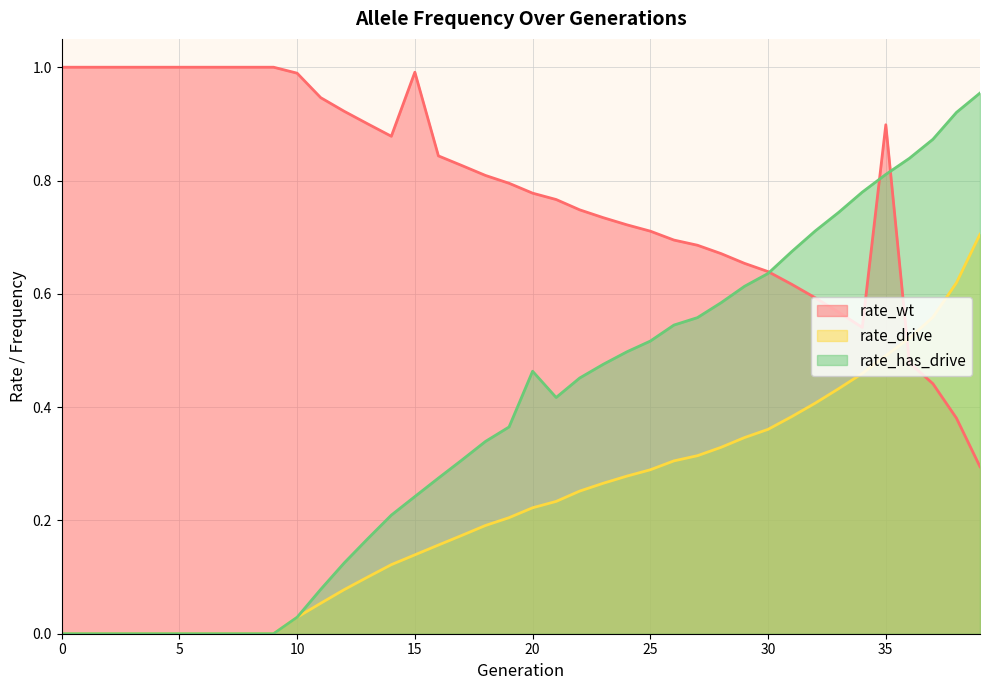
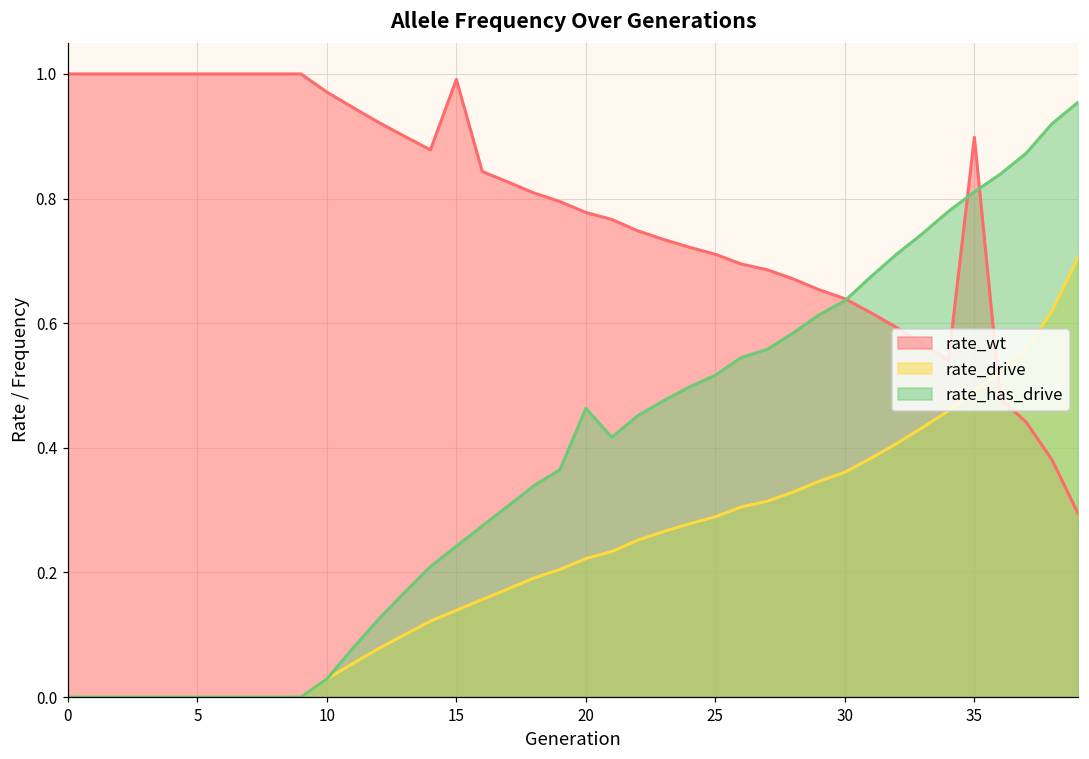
  {
    "rate_wt": {
      "0": 1.00,
      "5": 1.00,
-     "10": 0.99,
+     "10": 0.97,
      "15": 0.99,
      "20": 0.78,
      "25": 0.71,
      "35": 0.90
    },
    "rate_drive": {
      "15": 0.14,
      "20": 0.22,
      "25": 0.29,
      "30": 0.36
    },
    "rate_has_drive": {
      "15": 0.24,
      "20": 0.46,
      "25": 0.52,
      "35": 0.81
    }
  }
